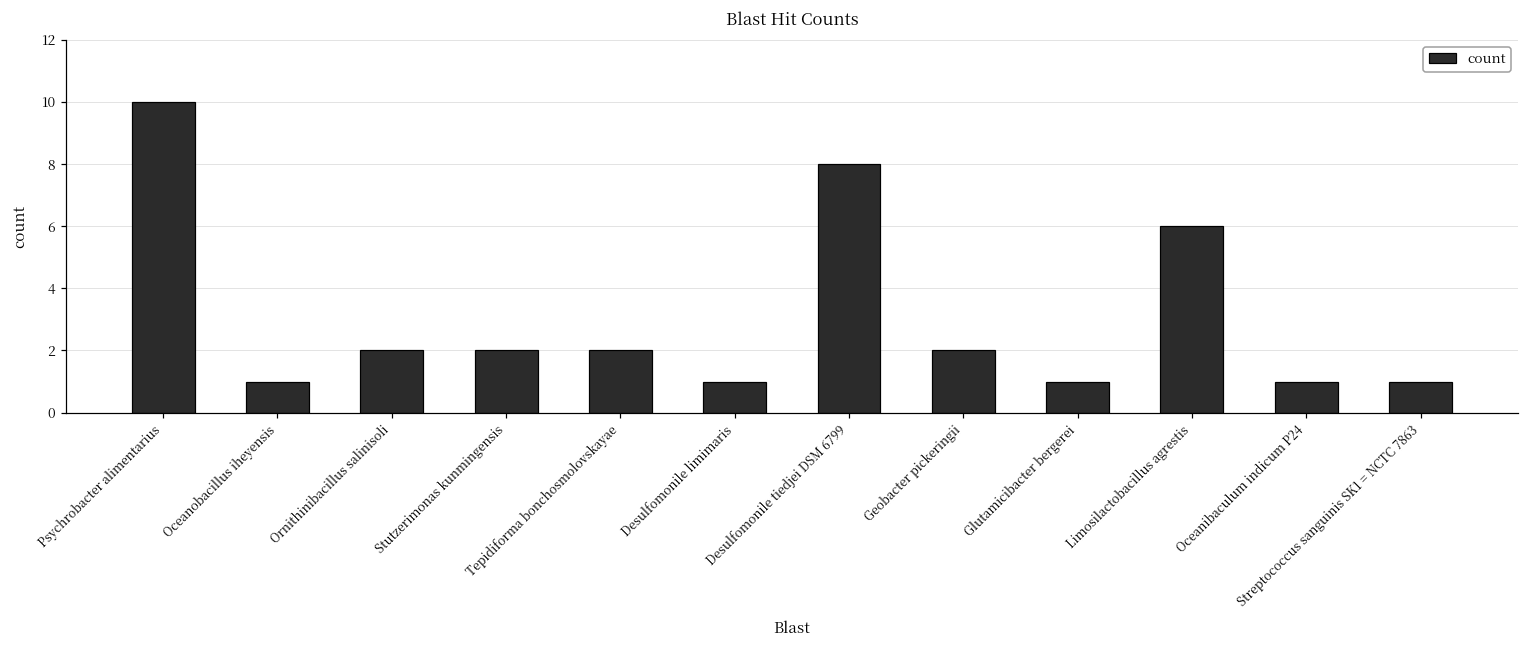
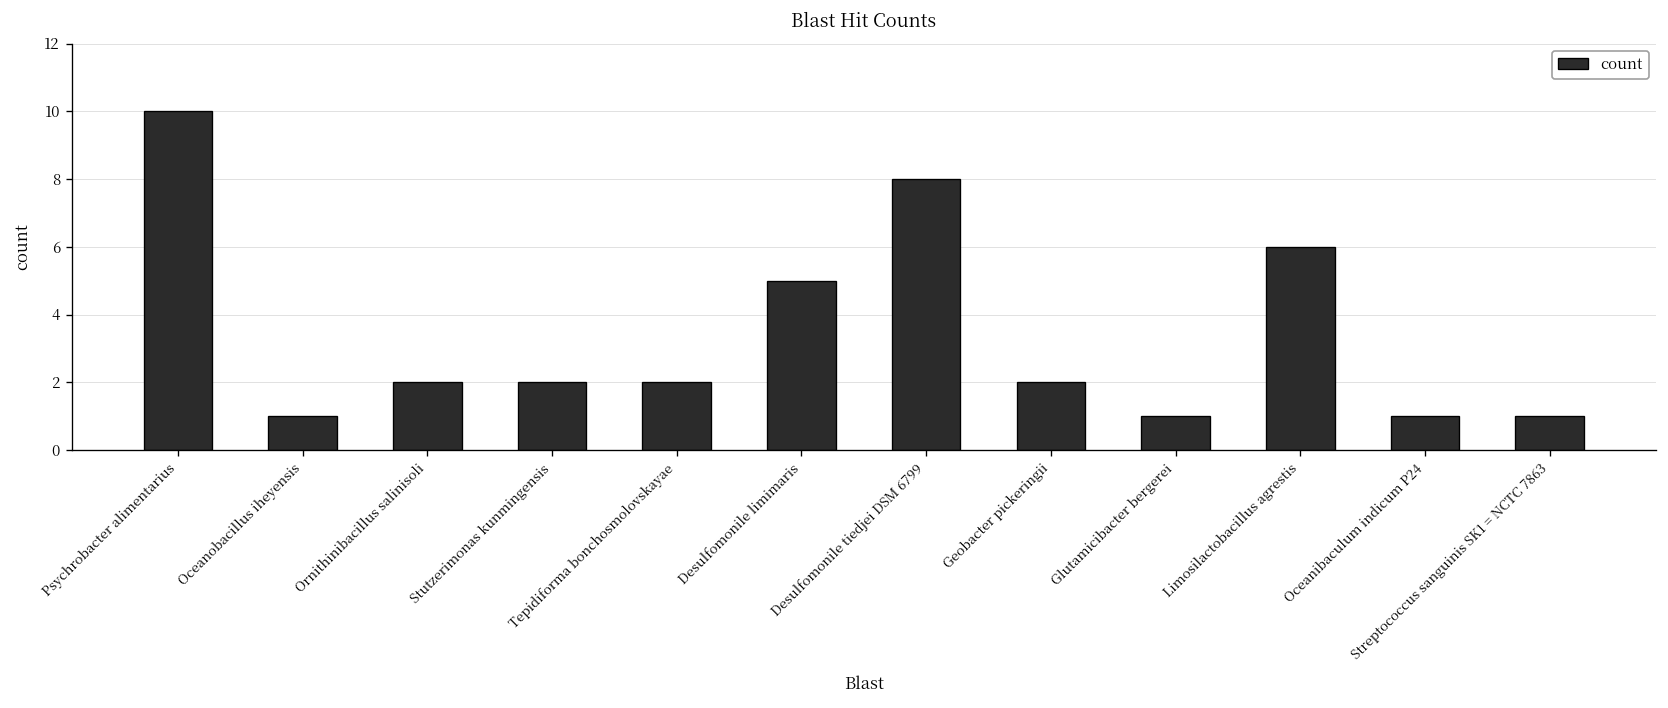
  {
    "Psychrobacter alimentarius": 10,
    "Oceanobacillus iheyensis": 1,
    "Ornithinibacillus salinisoli": 2,
    "Stutzerimonas kunmingensis": 2,
    "Tepidiforma bonchosmolovskayae": 2,
-   "Desulfomonile limimaris": 1,
+   "Desulfomonile limimaris": 5,
    "Desulfomonile tiedjei DSM 6799": 8,
    "Geobacter pickeringii": 2,
    "Glutamicibacter bergerei": 1,
    "Limosilactobacillus agrestis": 6,
    "Oceanibaculum indicum P24": 1,
    "Streptococcus sanguinis SK1 = NCTC 7863": 1
  }
